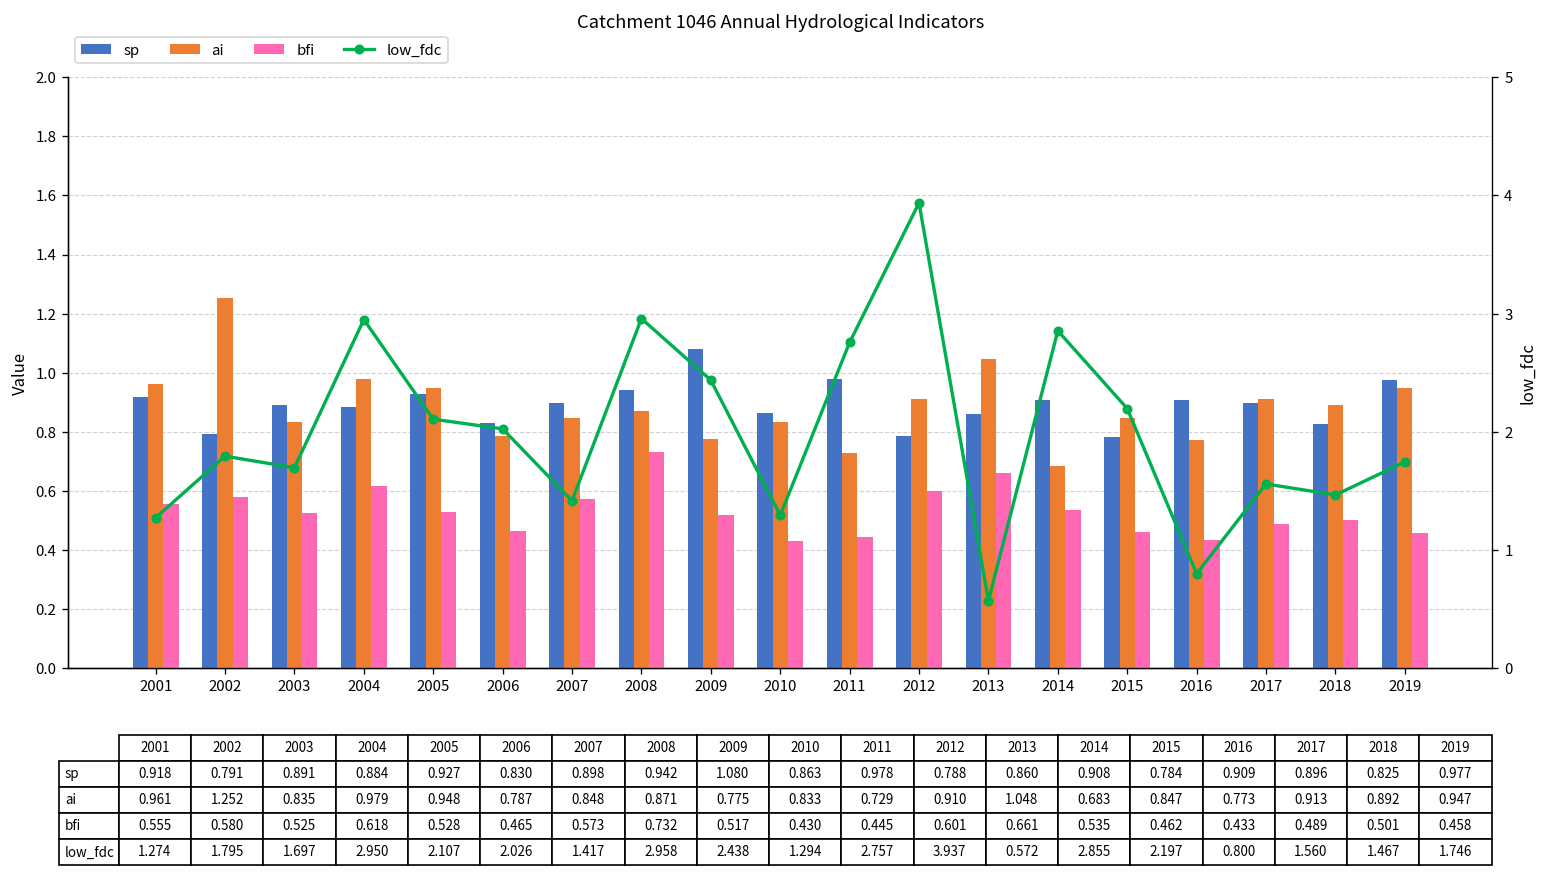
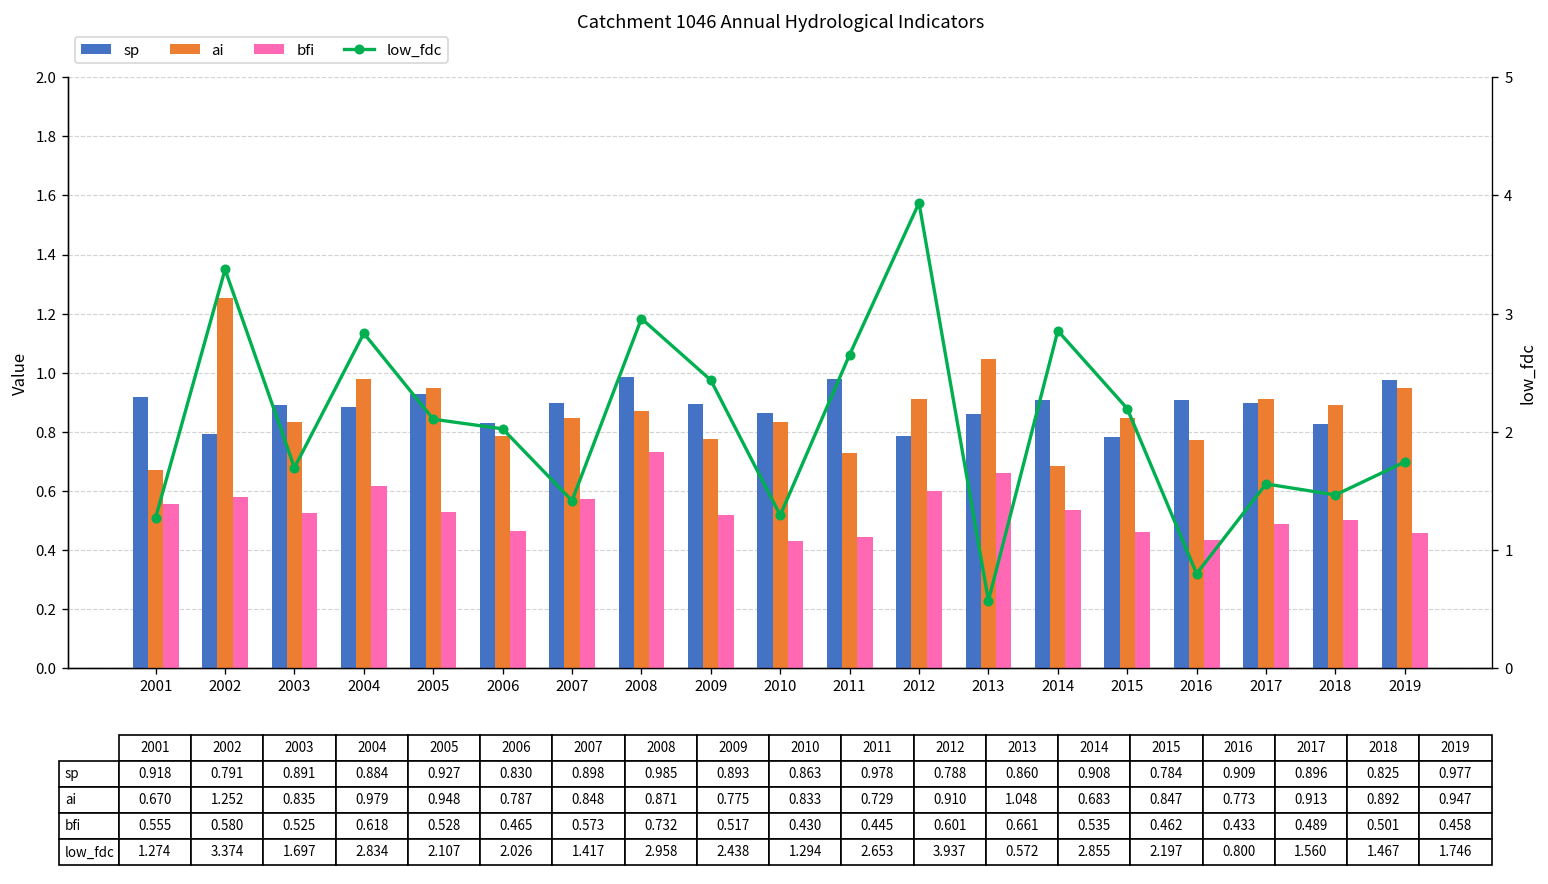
  {
    "sp": {
-     "2008": 0.942,
-     "2009": 1.080
+     "2008": 0.985,
+     "2009": 0.893
    },
    "ai": {
-     "2001": 0.961
+     "2001": 0.670
    },
    "low_fdc": {
-     "2002": 1.795,
-     "2004": 2.950,
-     "2011": 2.757
+     "2002": 3.374,
+     "2004": 2.834,
+     "2011": 2.653
    }
  }
